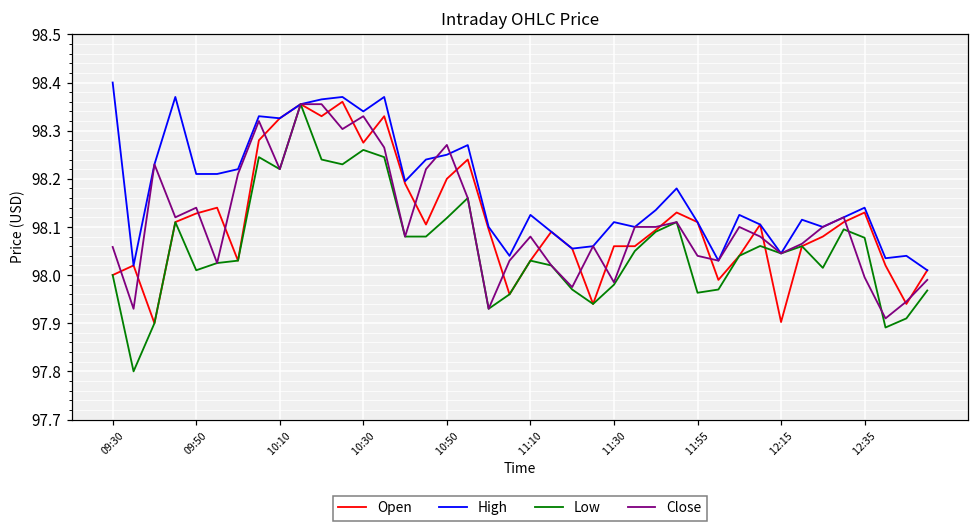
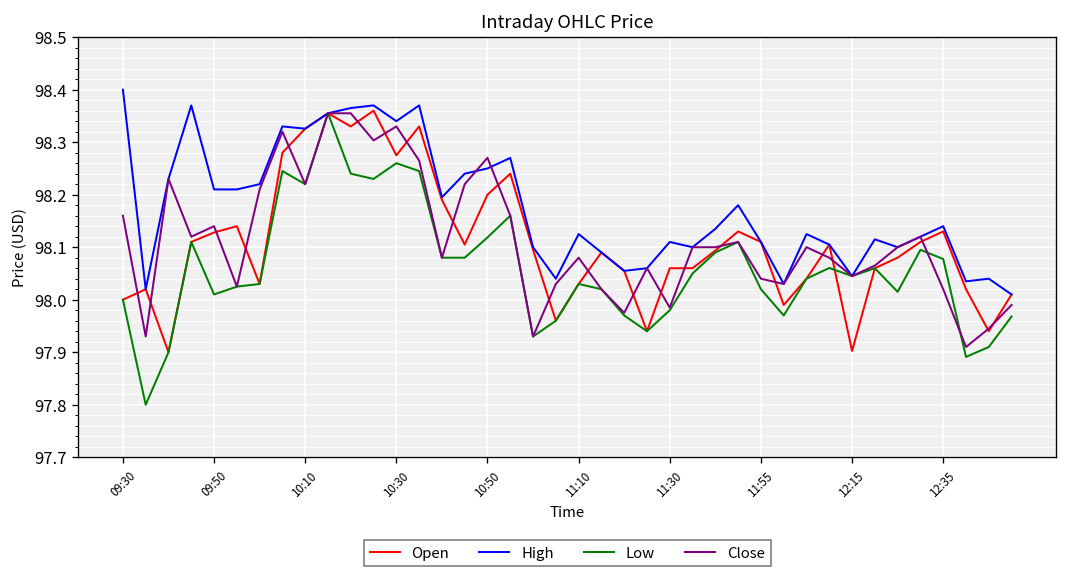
  {
    "Open": {
      "09:50": 98.13,
      "10:30": 98.28,
      "10:50": 98.20,
      "11:30": 98.06,
      "12:15": 97.90,
      "12:35": 98.13
    },
    "High": {
      "09:30": 98.40,
      "09:50": 98.21,
      "10:30": 98.34,
      "10:50": 98.25,
      "11:10": 98.13,
      "11:30": 98.11,
      "12:35": 98.14
    },
    "Low": {
      "09:50": 98.01,
      "10:30": 98.26,
      "10:50": 98.12,
-     "11:55": 97.96,
+     "11:55": 98.02,
      "12:35": 98.08
    },
    "Close": {
-     "09:30": 98.06,
+     "09:30": 98.16,
      "09:50": 98.14,
      "10:30": 98.33,
      "10:50": 98.27,
      "11:10": 98.08,
      "11:55": 98.04,
-     "12:35": 98.00
+     "12:35": 98.02
    }
  }
